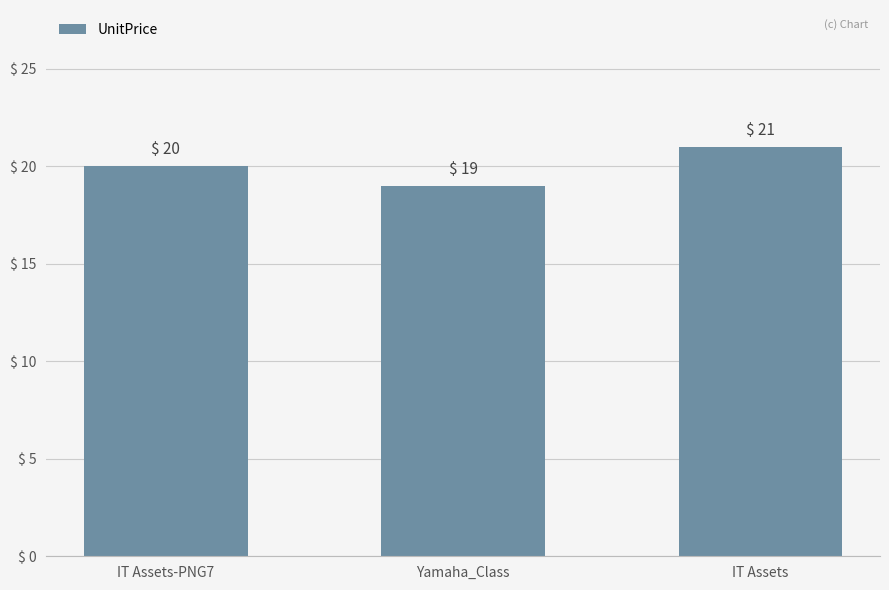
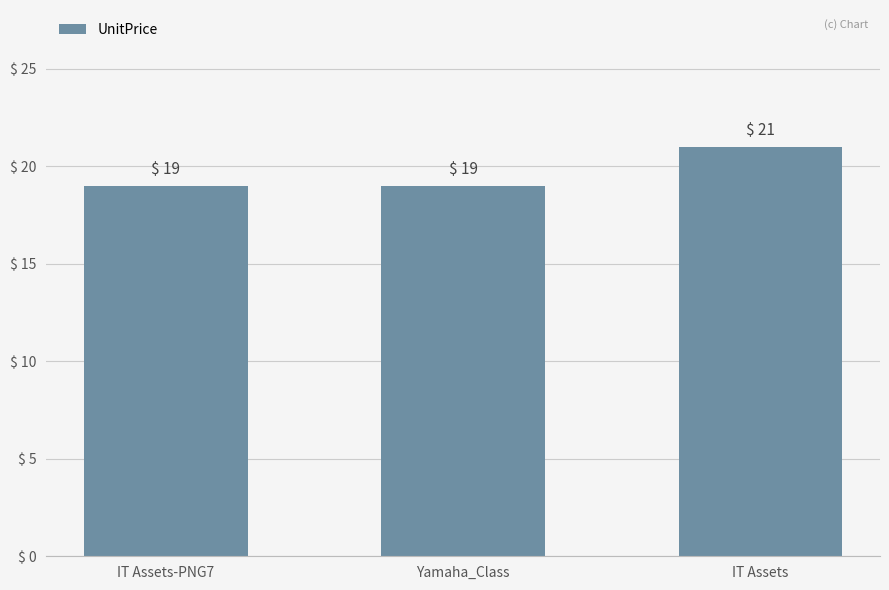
  {
-   "IT Assets-PNG7": 20,
+   "IT Assets-PNG7": 19,
    "Yamaha_Class": 19,
    "IT Assets": 21
  }
